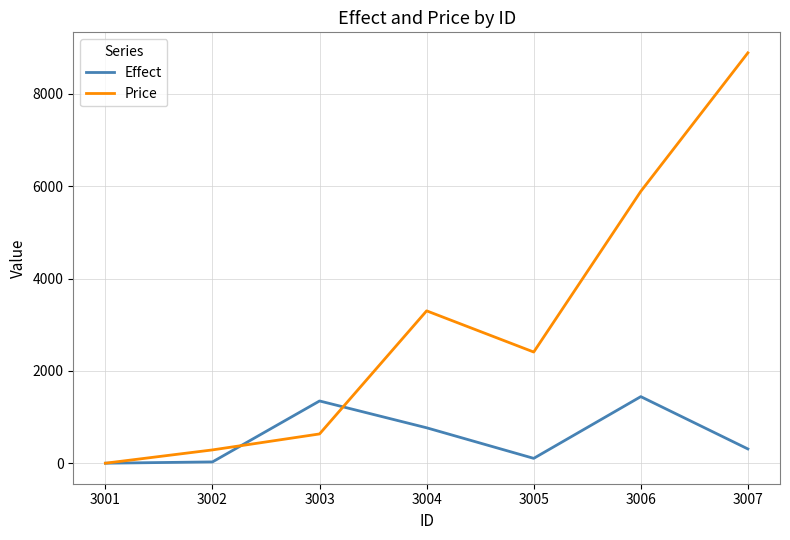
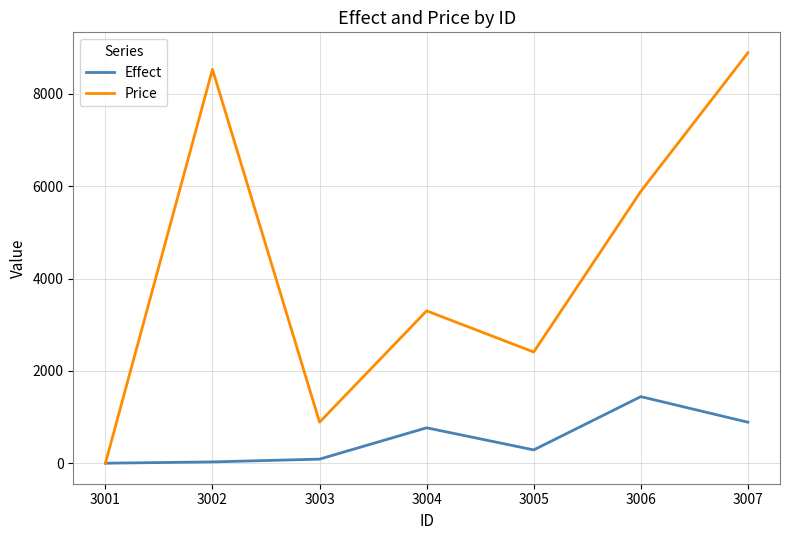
  {
    "Effect": {
      "3002": 0,
-     "3003": 1300,
+     "3003": 100,
      "3004": 800,
-     "3005": 100,
+     "3005": 300,
      "3006": 1400,
-     "3007": 300
+     "3007": 900
    },
    "Price": {
-     "3002": 300,
-     "3003": 600,
+     "3002": 8500,
+     "3003": 900,
      "3004": 3300,
      "3005": 2400,
      "3006": 5900,
      "3007": 8900
    }
  }
